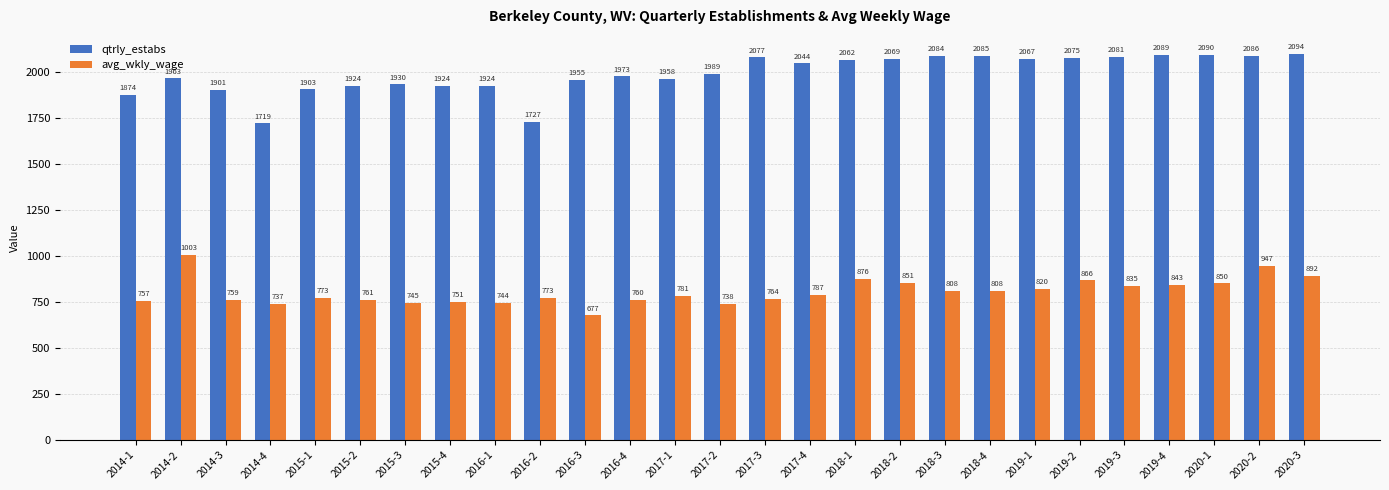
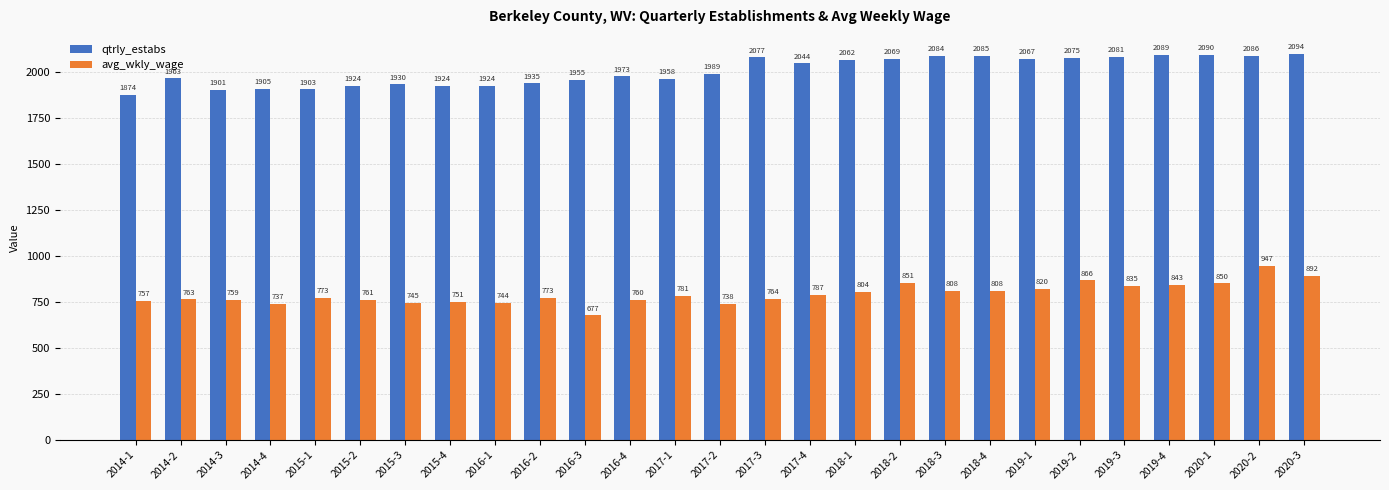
  {
    "qtrly_estabs": {
      "2014-1": 1874,
      "2014-2": 1963,
      "2014-3": 1901,
-     "2014-4": 1719,
+     "2014-4": 1905,
      "2015-1": 1903,
      "2015-2": 1924,
      "2015-3": 1930,
      "2015-4": 1924,
      "2016-1": 1924,
-     "2016-2": 1727,
+     "2016-2": 1935,
      "2016-3": 1955,
      "2016-4": 1973,
      "2017-1": 1958,
      "2017-2": 1989,
      "2017-3": 2077,
      "2017-4": 2044,
      "2018-1": 2062,
      "2018-2": 2069,
      "2018-3": 2084,
      "2018-4": 2085,
      "2019-1": 2067,
      "2019-2": 2075,
      "2019-3": 2081,
      "2019-4": 2089,
      "2020-1": 2090,
      "2020-2": 2086,
      "2020-3": 2094
    },
    "avg_wkly_wage": {
      "2014-1": 757,
-     "2014-2": 1003,
+     "2014-2": 763,
      "2014-3": 759,
      "2014-4": 737,
      "2015-1": 773,
      "2015-2": 761,
      "2015-3": 745,
      "2015-4": 751,
      "2016-1": 744,
      "2016-2": 773,
      "2016-3": 677,
      "2016-4": 760,
      "2017-1": 781,
      "2017-2": 738,
      "2017-3": 764,
      "2017-4": 787,
-     "2018-1": 876,
+     "2018-1": 804,
      "2018-2": 851,
      "2018-3": 808,
      "2018-4": 808,
      "2019-1": 820,
      "2019-2": 866,
      "2019-3": 835,
      "2019-4": 843,
      "2020-1": 850,
      "2020-2": 947,
      "2020-3": 892
    }
  }
